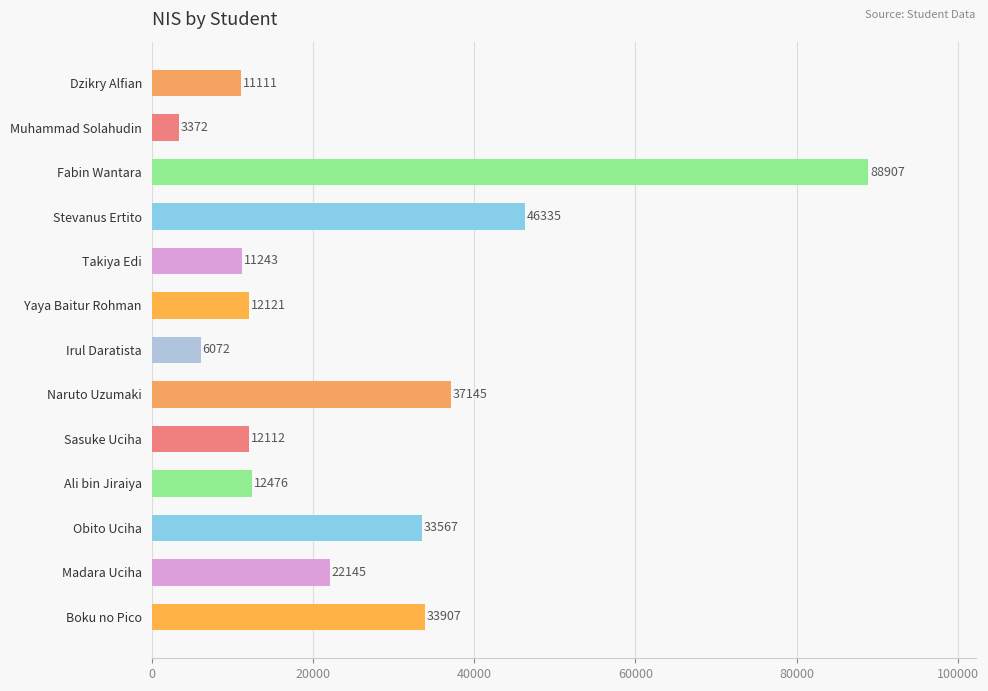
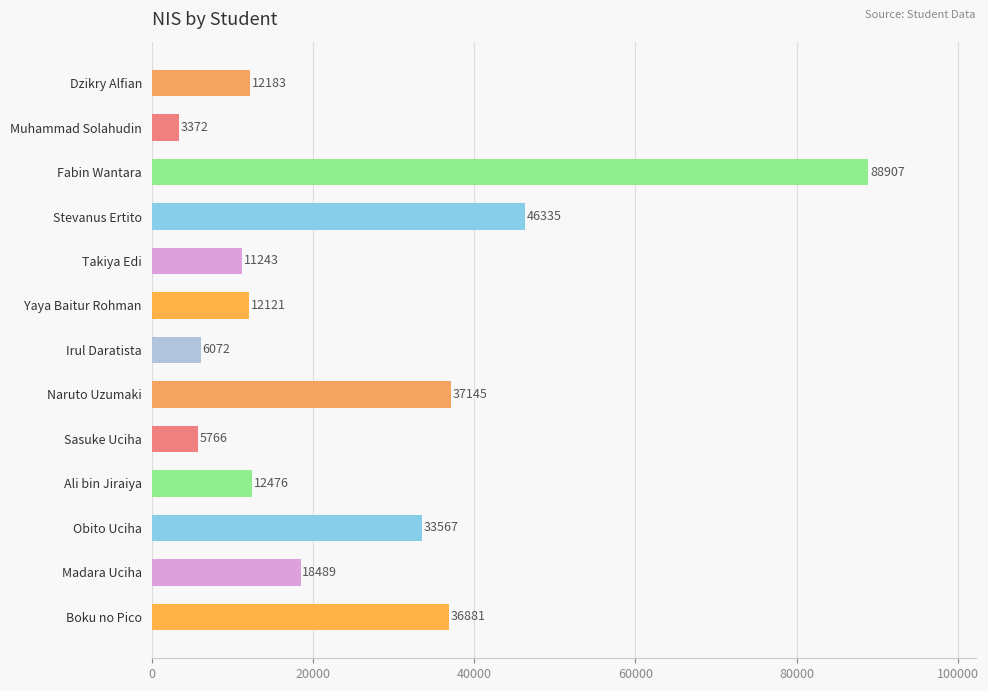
  {
-   "Dzikry Alfian": 11111,
+   "Dzikry Alfian": 12183,
    "Muhammad Solahudin": 3372,
    "Fabin Wantara": 88907,
    "Stevanus Ertito": 46335,
    "Takiya Edi": 11243,
    "Yaya Baitur Rohman": 12121,
    "Irul Daratista": 6072,
    "Naruto Uzumaki": 37145,
-   "Sasuke Uciha": 12112,
+   "Sasuke Uciha": 5766,
    "Ali bin Jiraiya": 12476,
    "Obito Uciha": 33567,
-   "Madara Uciha": 22145,
-   "Boku no Pico": 33907
+   "Madara Uciha": 18489,
+   "Boku no Pico": 36881
  }
